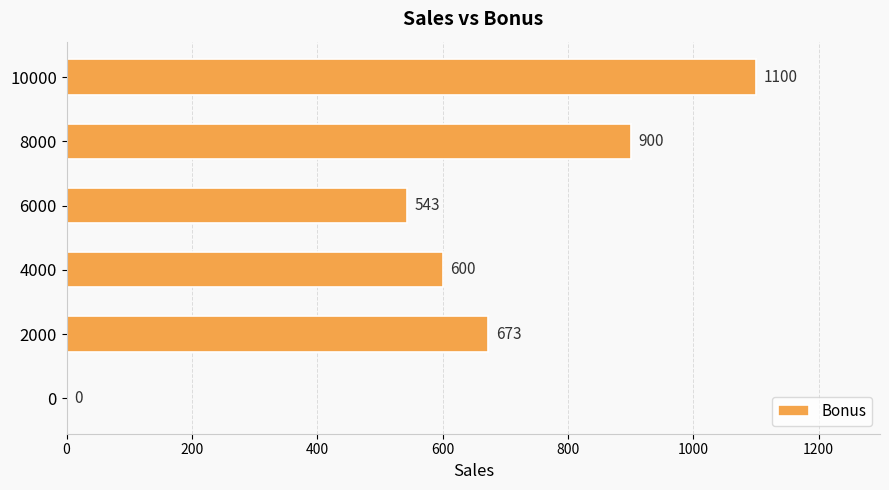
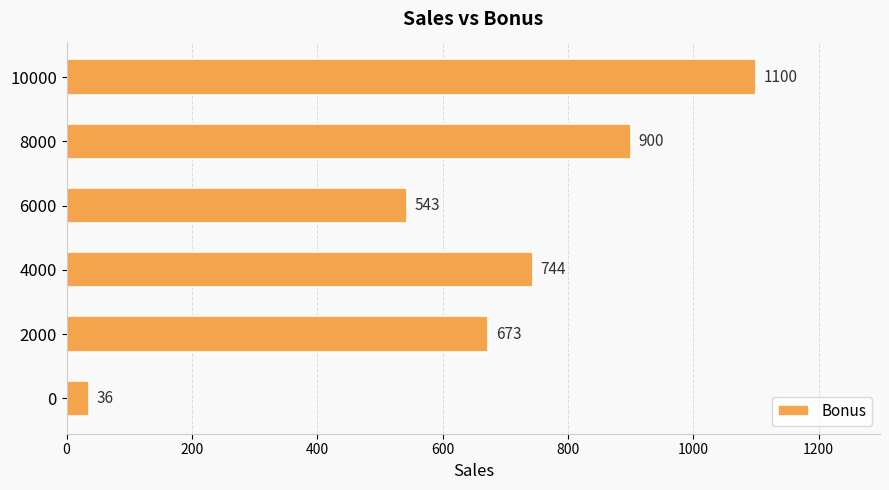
  {
    "10000": 1100,
    "8000": 900,
    "6000": 543,
-   "4000": 600,
+   "4000": 744,
    "2000": 673,
-   "0": 0
+   "0": 36
  }
